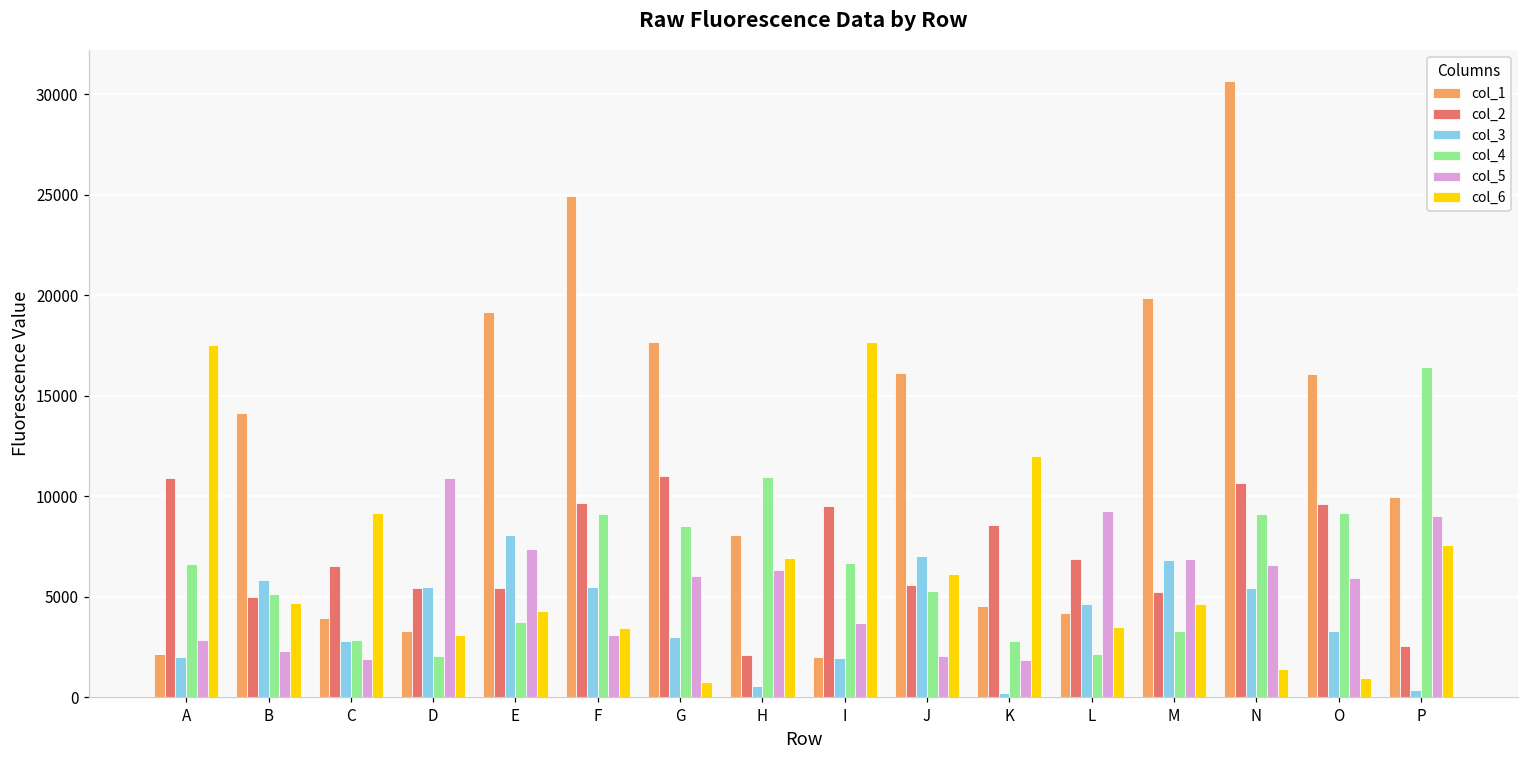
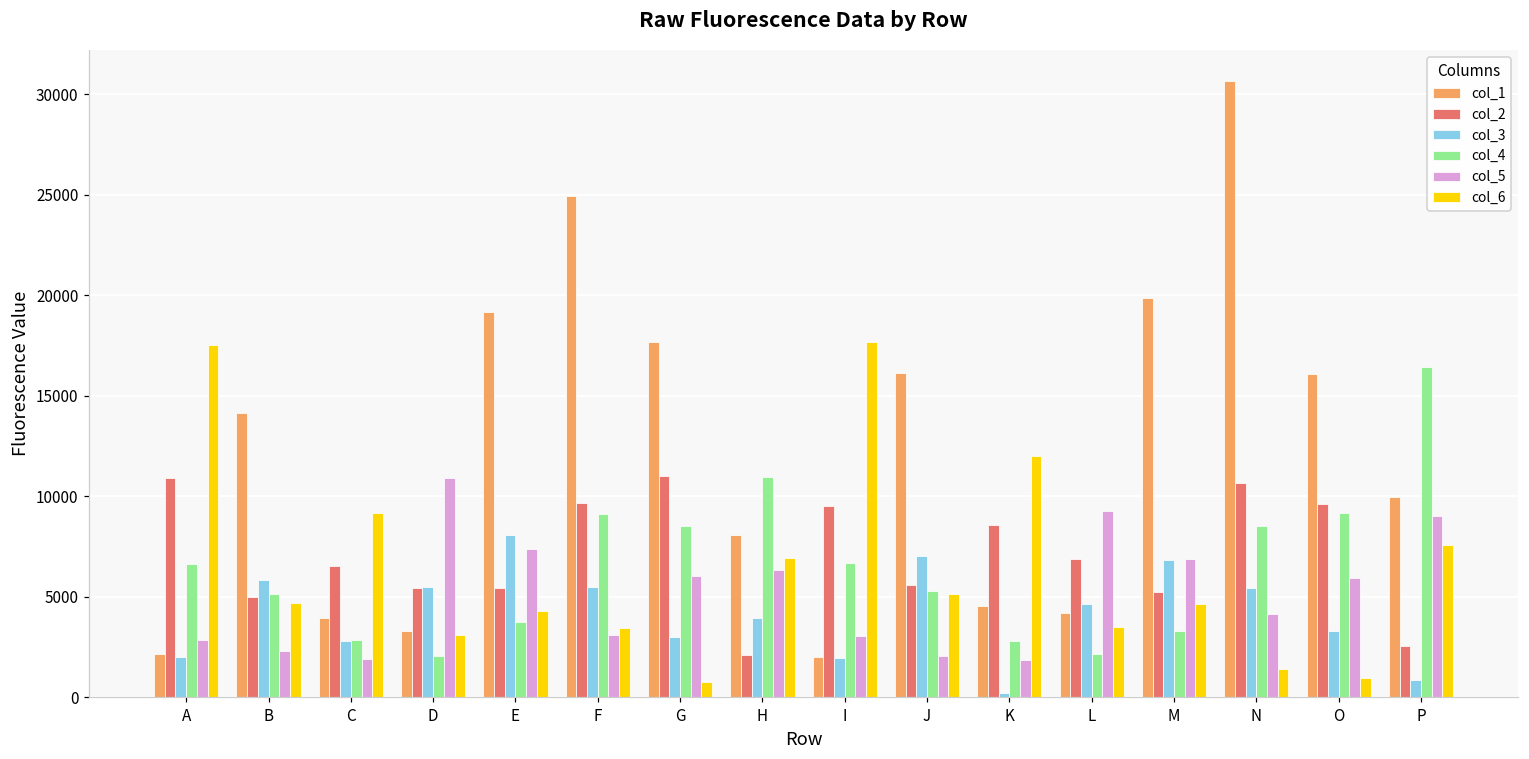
  {
    "col_3": {
      "A": 2000,
      "B": 5800,
      "C": 2800,
      "D": 5500,
      "E": 8100,
      "F": 5500,
      "G": 3000,
-     "H": 500,
+     "H": 4000,
      "I": 2000,
      "J": 7000,
      "K": 200,
      "L": 4600,
      "M": 6800,
      "N": 5400,
      "O": 3300,
-     "P": 300
+     "P": 800
    },
    "col_4": {
      "A": 6600,
      "B": 5100,
      "C": 2900,
      "D": 2000,
      "E": 3700,
      "F": 9100,
      "G": 8500,
      "H": 10900,
      "I": 6700,
      "J": 5300,
      "K": 2800,
      "L": 2100,
      "M": 3300,
-     "N": 9100,
+     "N": 8500,
      "O": 9200,
      "P": 16500
    },
    "col_5": {
      "A": 2800,
      "B": 2300,
      "C": 1900,
      "D": 10900,
      "E": 7400,
      "F": 3100,
      "G": 6000,
      "H": 6300,
-     "I": 3700,
+     "I": 3000,
      "J": 2100,
      "K": 1900,
      "L": 9300,
      "M": 6900,
-     "N": 6600,
+     "N": 4100,
      "O": 5900,
      "P": 9000
    },
    "col_6": {
      "A": 17500,
      "B": 4700,
      "C": 9100,
      "D": 3100,
      "E": 4300,
      "F": 3400,
      "G": 700,
      "H": 6900,
      "I": 17700,
-     "J": 6100,
+     "J": 5100,
      "K": 12000,
      "L": 3500,
      "M": 4700,
      "N": 1400,
      "O": 900,
      "P": 7600
    }
  }
